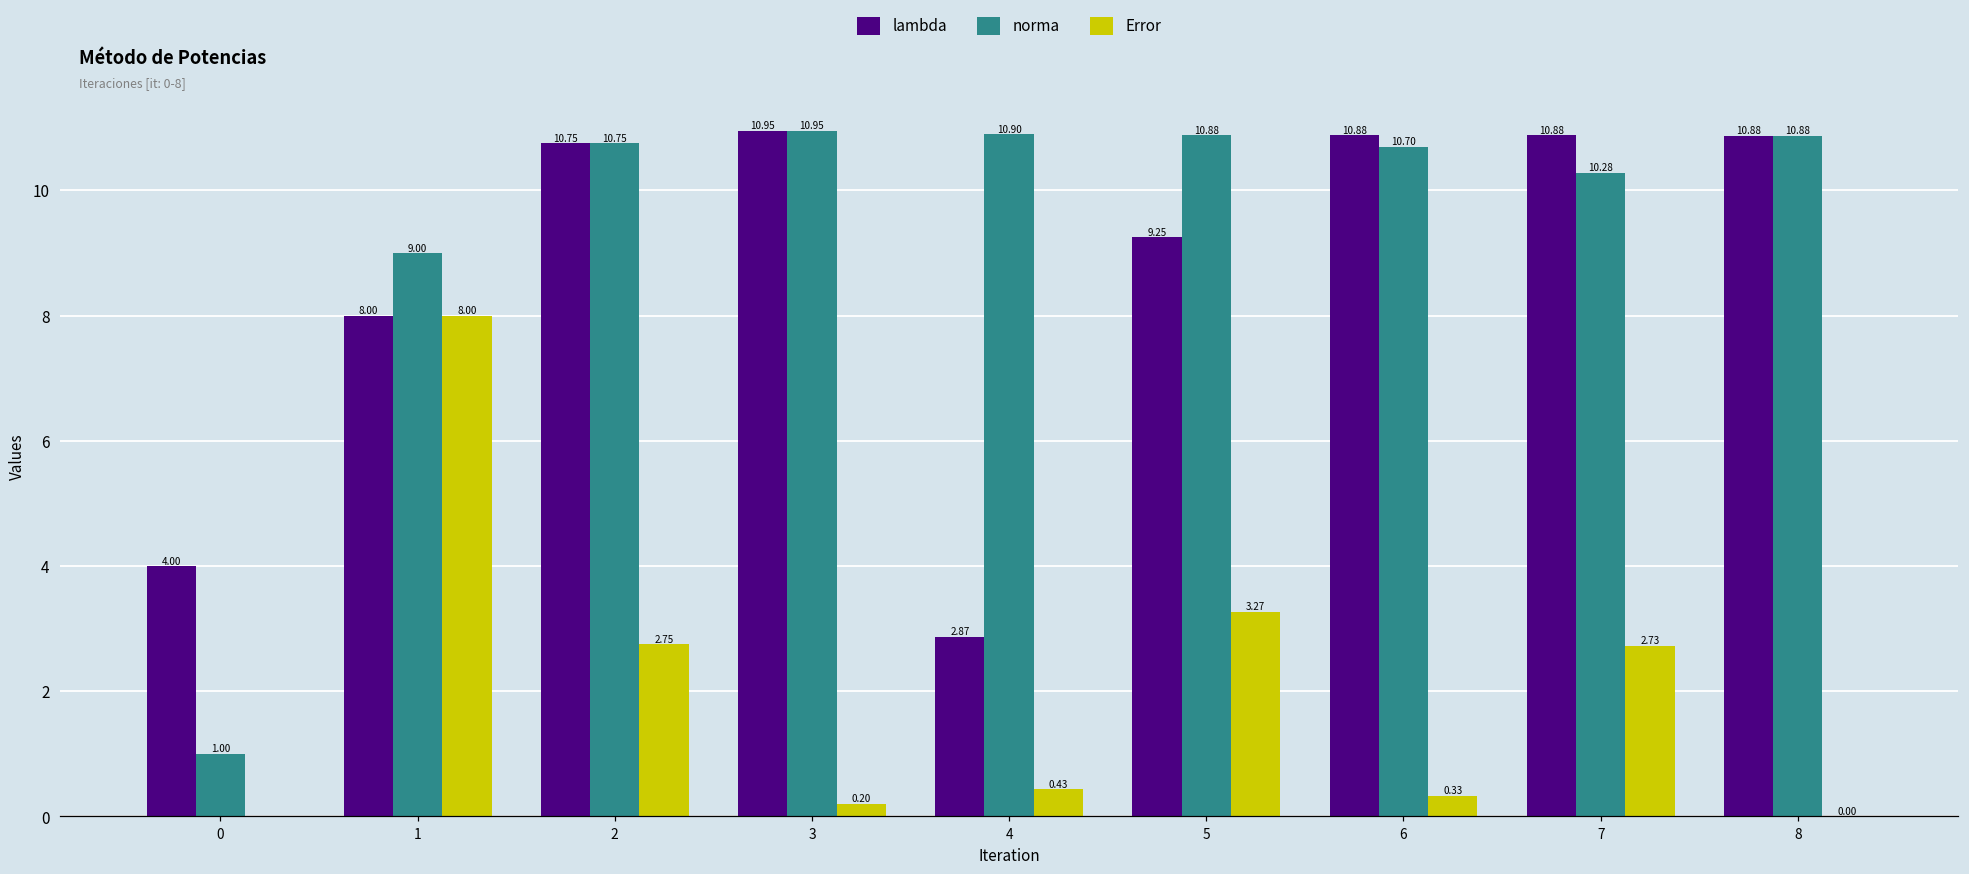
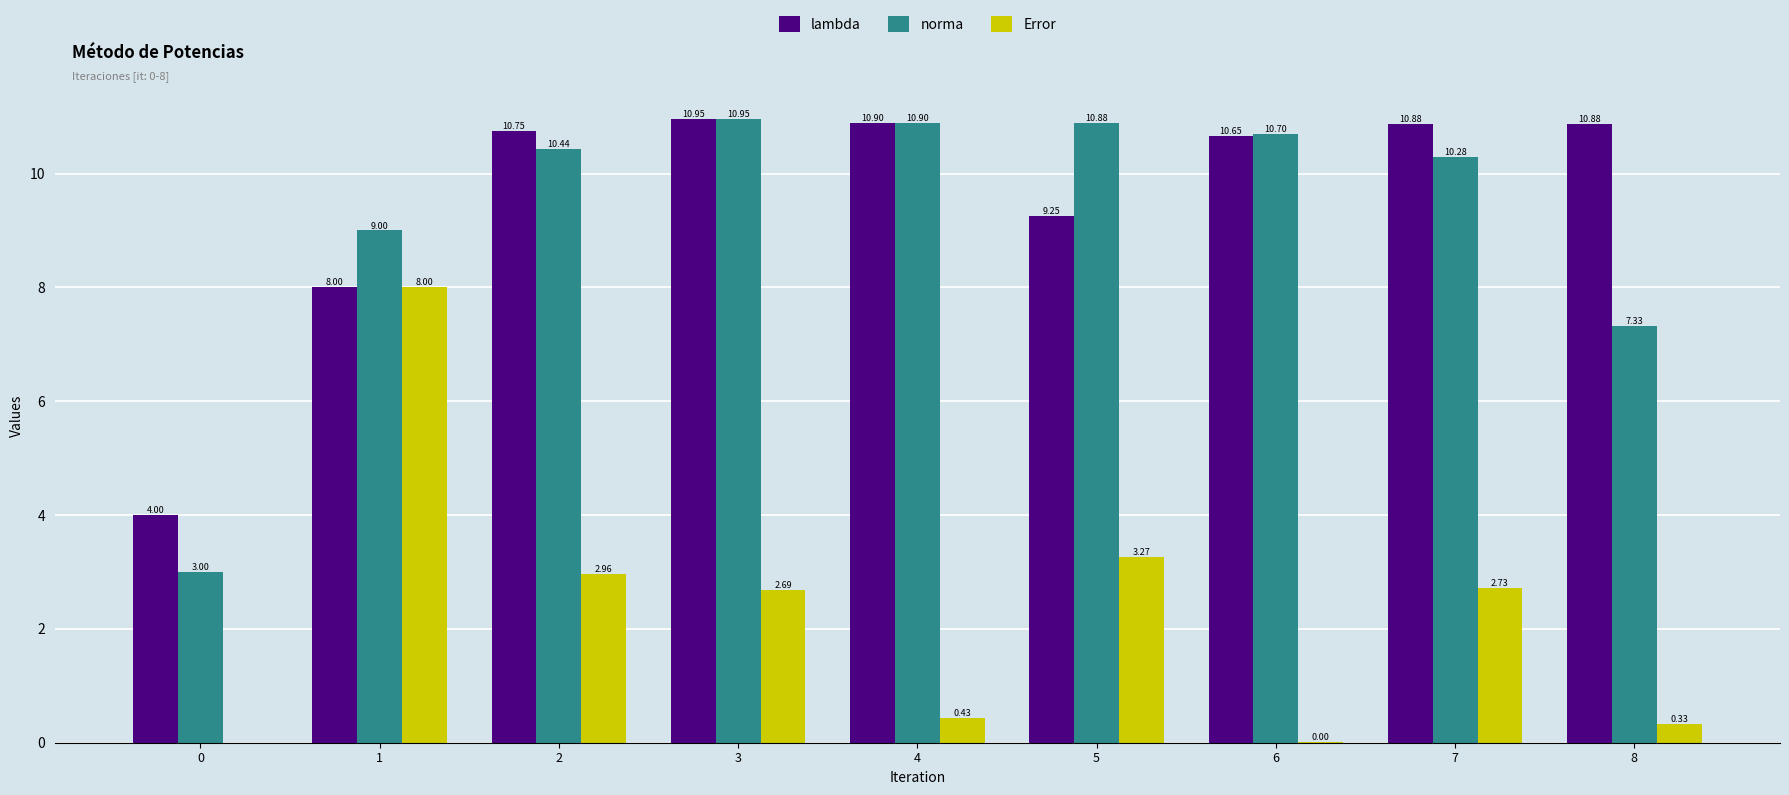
  {
    "lambda": {
      "0": 4.00,
      "1": 8.00,
      "2": 10.75,
      "3": 10.95,
-     "4": 2.87,
+     "4": 10.90,
      "5": 9.25,
-     "6": 10.88,
+     "6": 10.65,
      "7": 10.88,
      "8": 10.88
    },
    "norma": {
-     "0": 1.00,
+     "0": 3.00,
      "1": 9.00,
-     "2": 10.75,
+     "2": 10.44,
      "3": 10.95,
      "4": 10.90,
      "5": 10.88,
      "6": 10.70,
      "7": 10.28,
-     "8": 10.88
+     "8": 7.33
    },
    "Error": {
      "1": 8.00,
-     "2": 2.75,
-     "3": 0.20,
+     "2": 2.96,
+     "3": 2.69,
      "4": 0.43,
      "5": 3.27,
-     "6": 0.33,
+     "6": 0.00,
      "7": 2.73,
-     "8": 0.00
+     "8": 0.33
    }
  }
